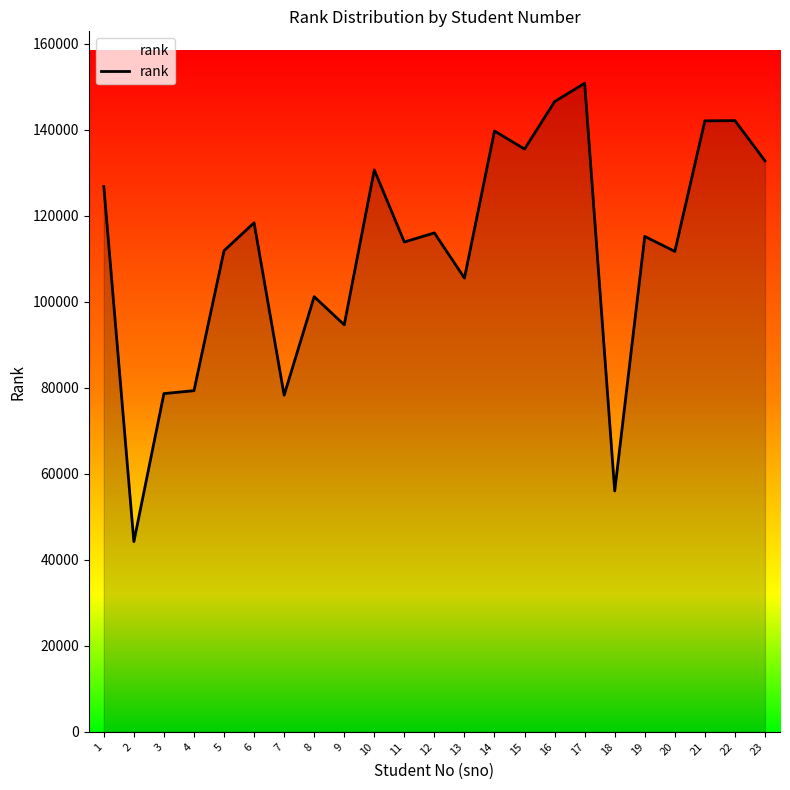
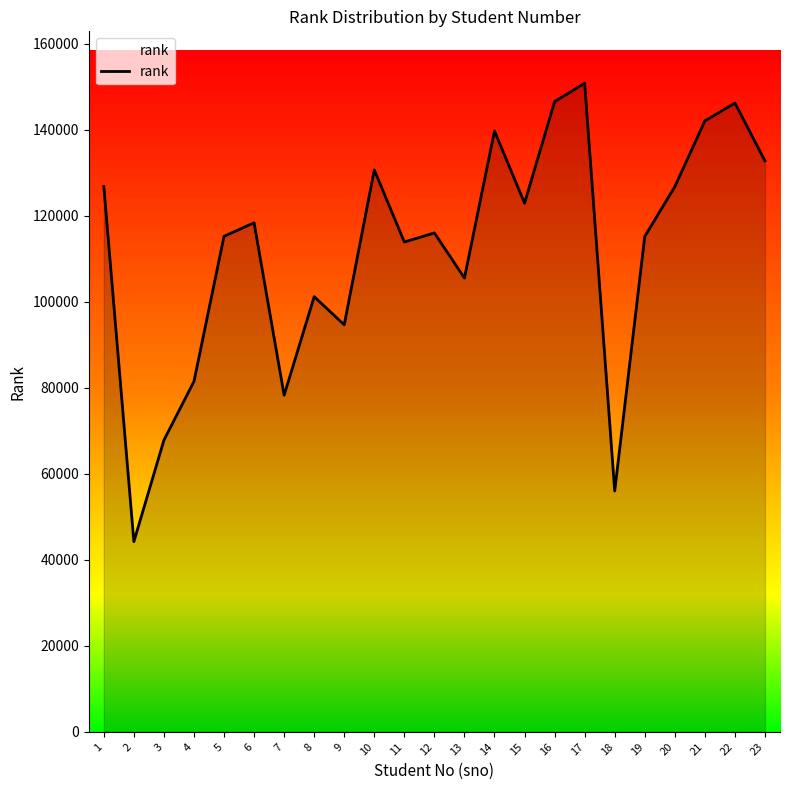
  {
    "1": 127000,
    "2": 44000,
-   "3": 79000,
-   "4": 79000,
-   "5": 112000,
+   "3": 68000,
+   "4": 81000,
+   "5": 115000,
    "6": 118000,
    "7": 78000,
    "8": 101000,
    "9": 95000,
    "10": 131000,
    "11": 114000,
    "12": 116000,
    "13": 106000,
    "14": 140000,
-   "15": 136000,
+   "15": 123000,
    "16": 147000,
    "17": 151000,
    "18": 56000,
    "19": 115000,
-   "20": 112000,
+   "20": 127000,
    "21": 142000,
-   "22": 142000,
+   "22": 146000,
    "23": 133000
  }
